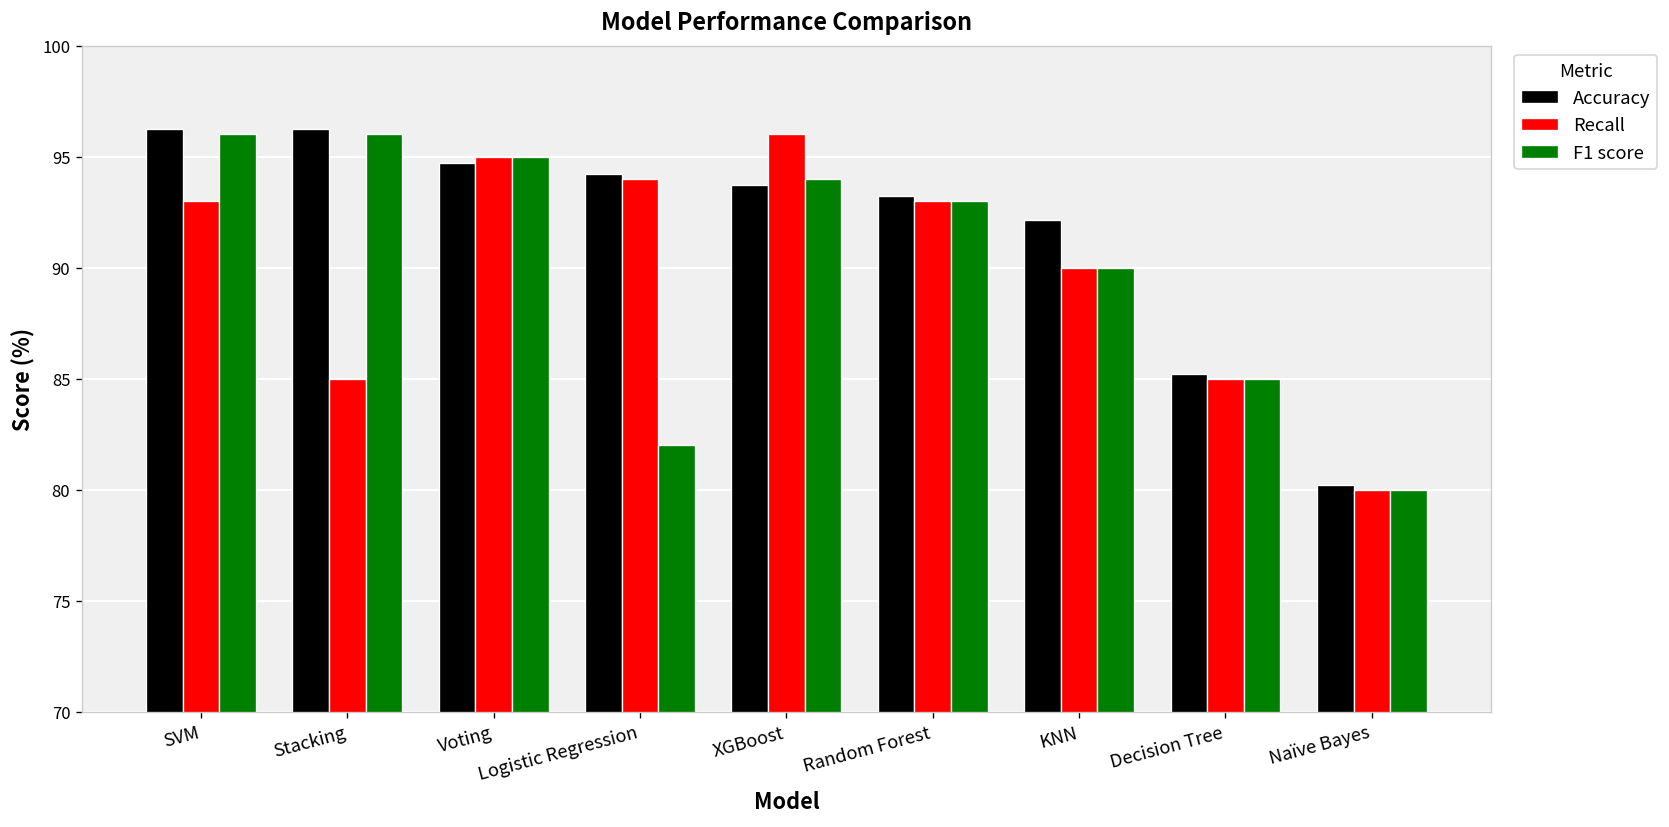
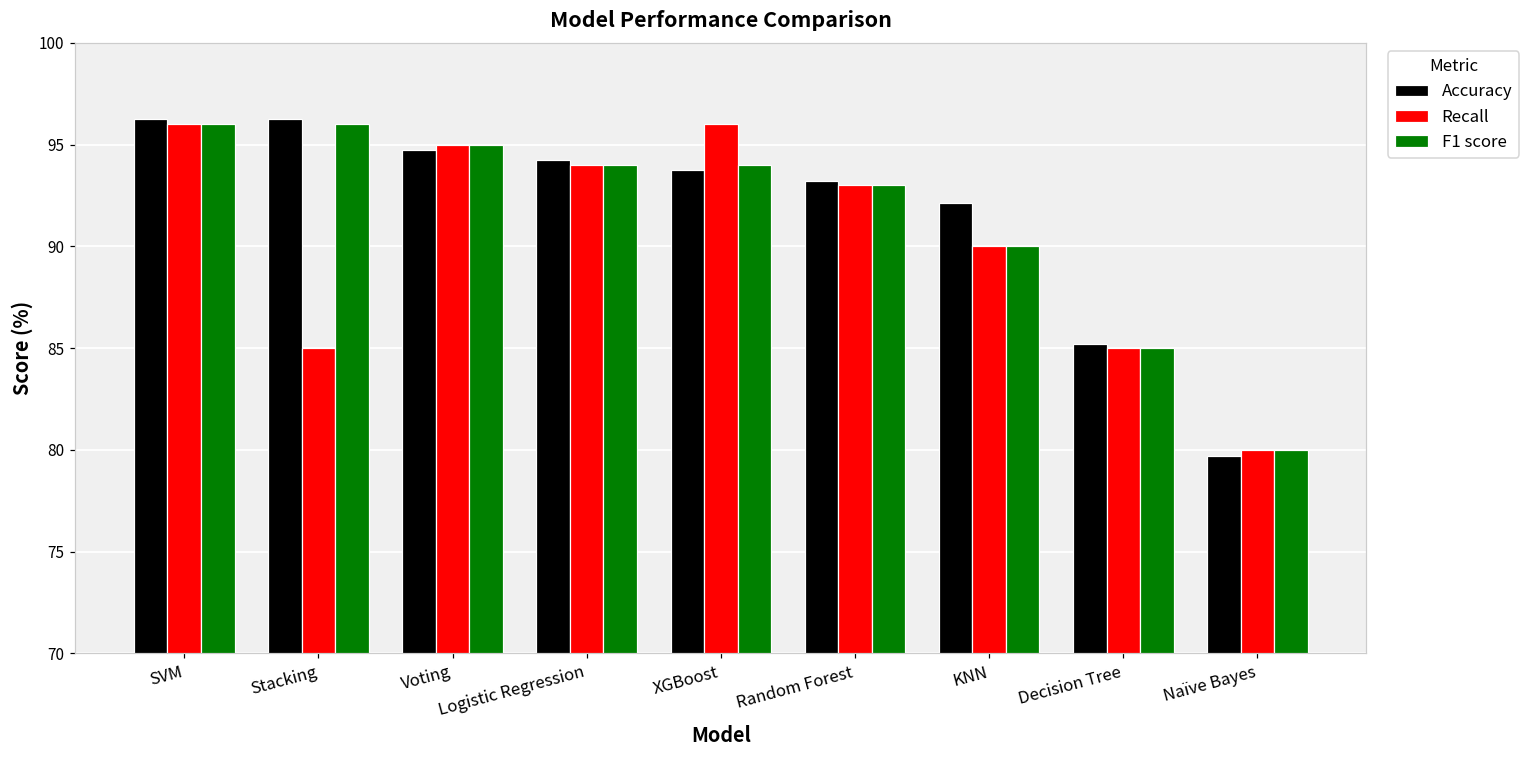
  {
    "Accuracy": {
      "SVM": 96.2,
      "Stacking": 96.2,
      "Voting": 94.7,
      "Logistic Regression": 94.2,
      "XGBoost": 93.7,
      "Random Forest": 93.2,
      "KNN": 92.1,
      "Decision Tree": 85.2,
-     "Naïve Bayes": 80.2
+     "Naïve Bayes": 79.7
    },
    "Recall": {
-     "SVM": 93,
+     "SVM": 96,
      "Stacking": 85,
      "Voting": 95,
      "Logistic Regression": 94,
      "XGBoost": 96,
      "Random Forest": 93,
      "KNN": 90,
      "Decision Tree": 85,
      "Naïve Bayes": 80
    },
    "F1 score": {
      "SVM": 96,
      "Stacking": 96,
      "Voting": 95,
-     "Logistic Regression": 82,
+     "Logistic Regression": 94,
      "XGBoost": 94,
      "Random Forest": 93,
      "KNN": 90,
      "Decision Tree": 85,
      "Naïve Bayes": 80
    }
  }
